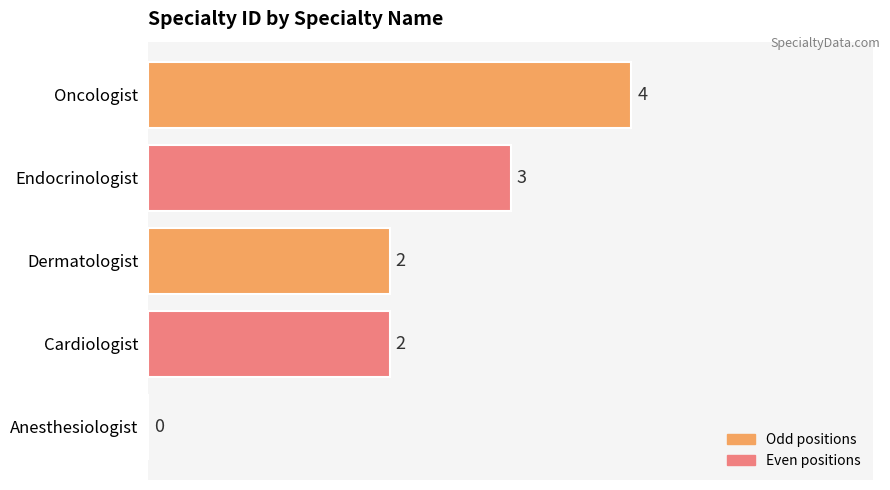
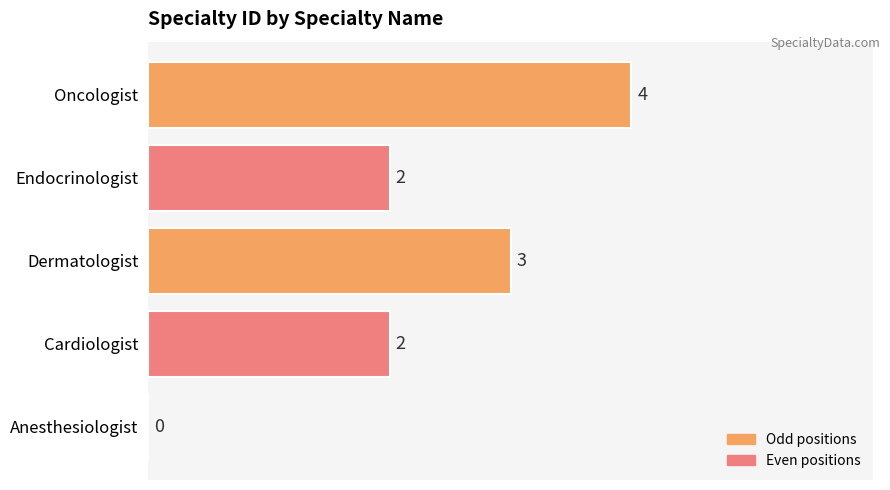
  {
    "Oncologist": 4,
-   "Endocrinologist": 3,
-   "Dermatologist": 2,
+   "Endocrinologist": 2,
+   "Dermatologist": 3,
    "Cardiologist": 2,
    "Anesthesiologist": 0
  }
